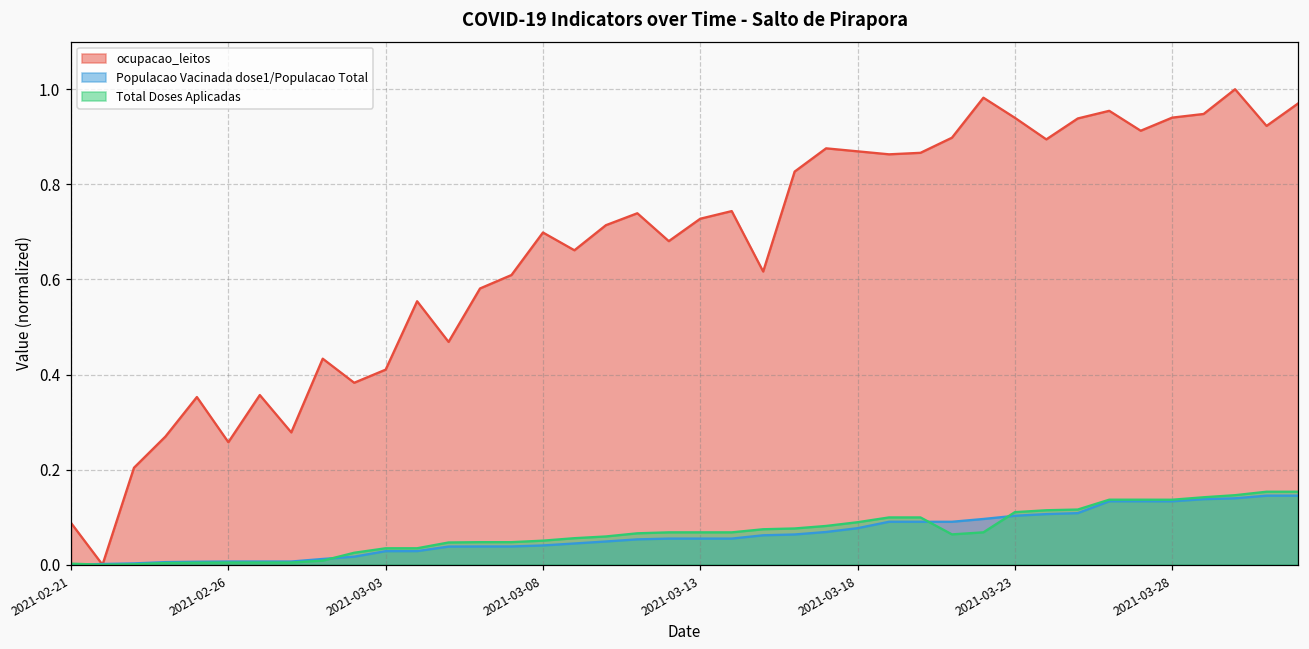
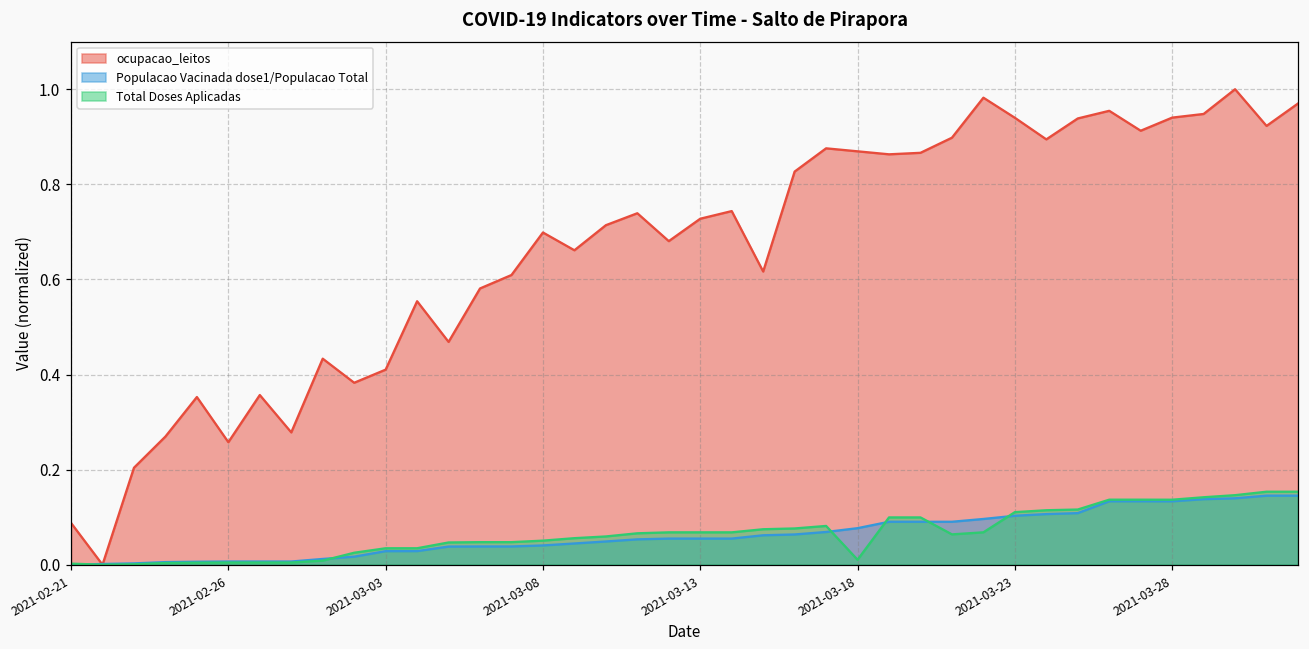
  {
    "ocupacao_leitos": {
      "2021-02-21": 0.09,
      "2021-02-26": 0.26,
      "2021-03-03": 0.41,
      "2021-03-08": 0.70,
      "2021-03-13": 0.73,
      "2021-03-18": 0.87,
      "2021-03-23": 0.94,
      "2021-03-28": 0.94
    },
    "Populacao Vacinada dose1/Populacao Total": {
      "2021-03-03": 0.03,
      "2021-03-08": 0.04,
      "2021-03-13": 0.05,
      "2021-03-18": 0.08,
      "2021-03-23": 0.10
    },
    "Total Doses Aplicadas": {
      "2021-03-03": 0.03,
      "2021-03-08": 0.05,
      "2021-03-13": 0.07,
-     "2021-03-18": 0.09,
+     "2021-03-18": 0.01,
      "2021-03-23": 0.11
    }
  }
